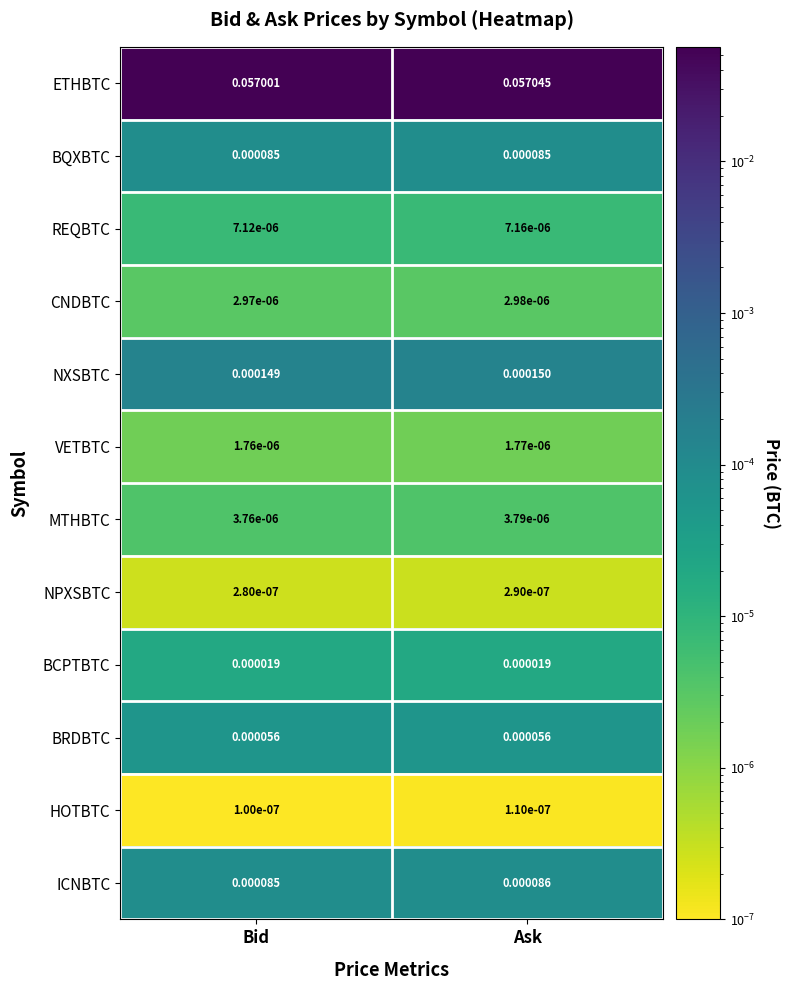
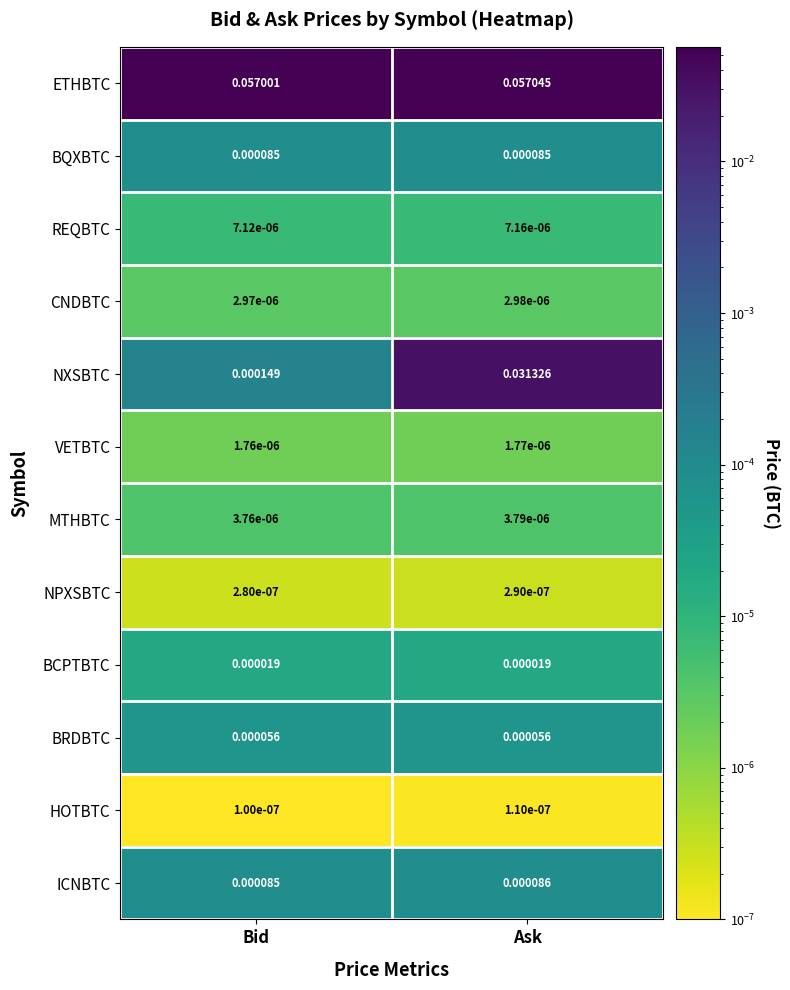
  {
    "ETHBTC": {
      "Bid": "0.057001",
      "Ask": "0.057045"
    },
    "BQXBTC": {
      "Bid": "0.000085",
      "Ask": "0.000085"
    },
    "REQBTC": {
      "Bid": "7.12e-06",
      "Ask": "7.16e-06"
    },
    "CNDBTC": {
      "Bid": "2.97e-06",
      "Ask": "2.98e-06"
    },
    "NXSBTC": {
      "Bid": "0.000149",
-     "Ask": "0.000150"
+     "Ask": "0.031326"
    },
    "VETBTC": {
      "Bid": "1.76e-06",
      "Ask": "1.77e-06"
    },
    "MTHBTC": {
      "Bid": "3.76e-06",
      "Ask": "3.79e-06"
    },
    "NPXSBTC": {
      "Bid": "2.80e-07",
      "Ask": "2.90e-07"
    },
    "BCPTBTC": {
      "Bid": "0.000019",
      "Ask": "0.000019"
    },
    "BRDBTC": {
      "Bid": "0.000056",
      "Ask": "0.000056"
    },
    "HOTBTC": {
      "Bid": "1.00e-07",
      "Ask": "1.10e-07"
    },
    "ICNBTC": {
      "Bid": "0.000085",
      "Ask": "0.000086"
    }
  }
